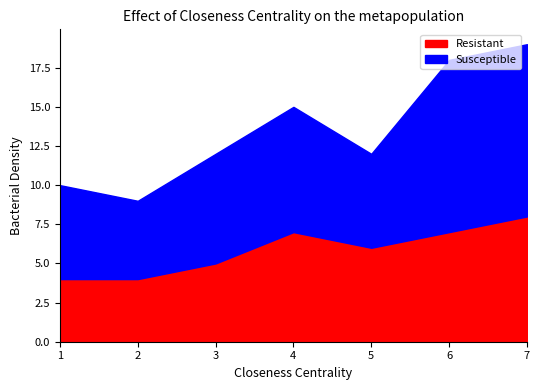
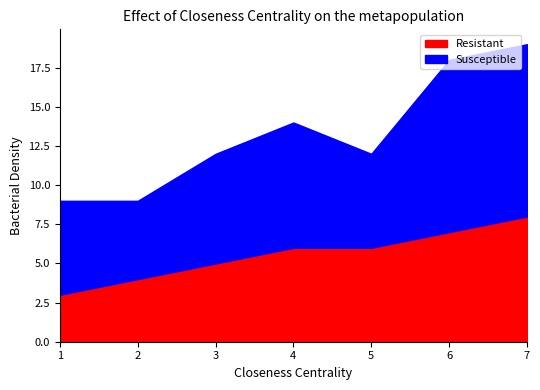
  {
    "Resistant": {
-     "1": 4,
-     "4": 7
+     "1": 3,
+     "4": 6
    },
    "Susceptible": {
      "1": 6,
      "2": 5,
      "3": 7,
      "4": 8,
      "5": 6,
      "7": 11
    }
  }
